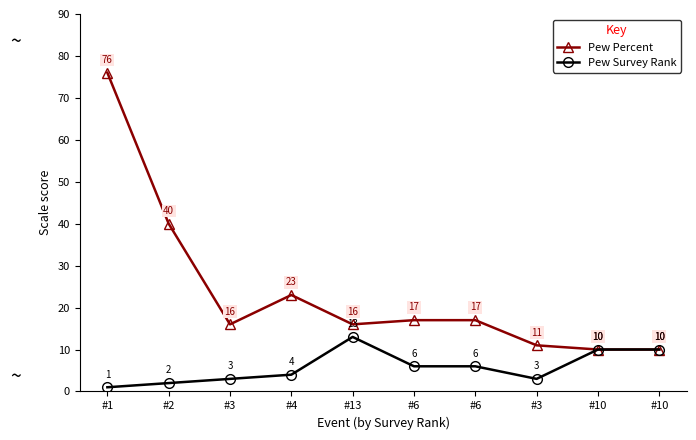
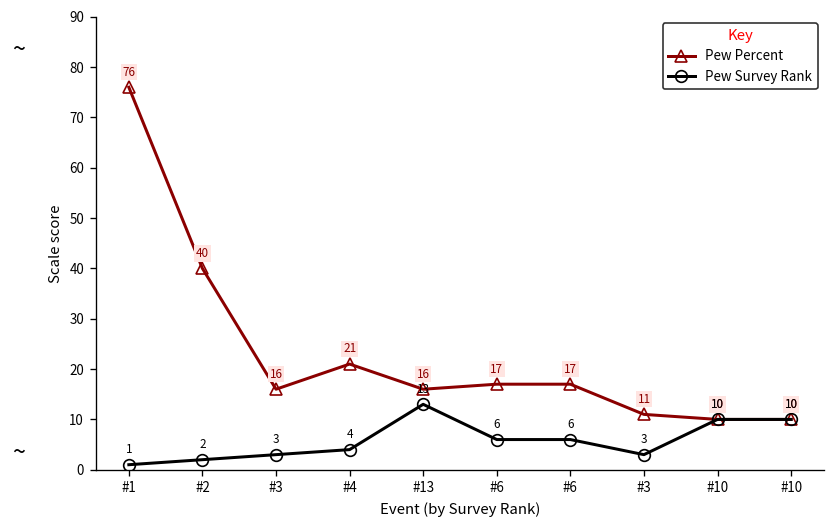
  {
    "Pew Percent": {
-     "#4": 23
+     "#4": 21
    },
    "Pew Survey Rank": {
      "#1": 1,
      "#2": 2,
      "#4": 4
    }
  }
